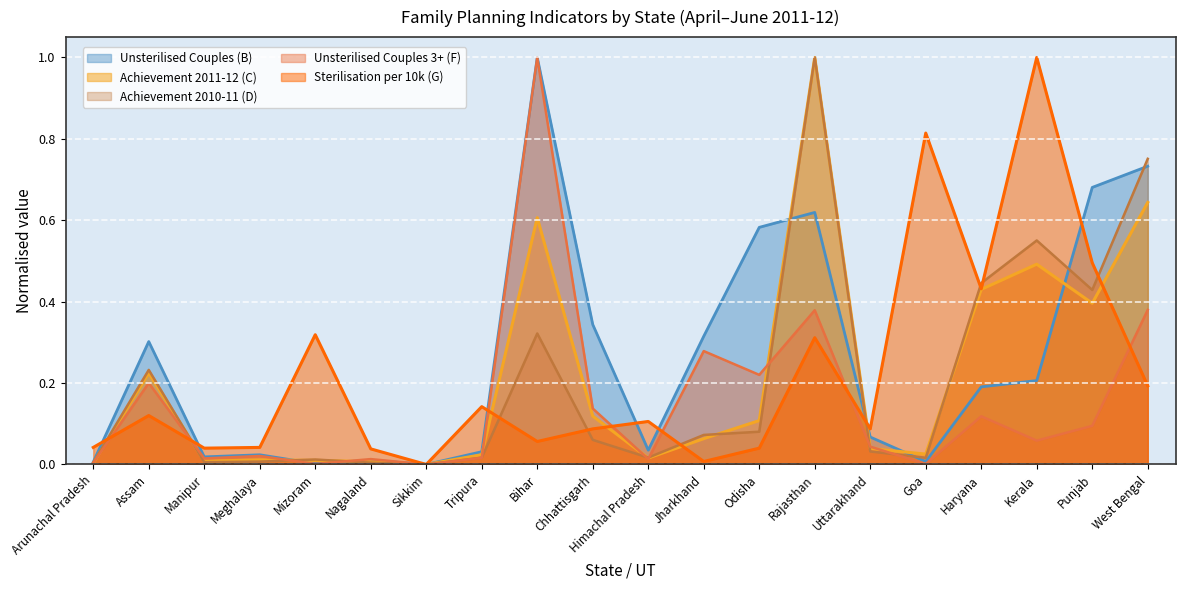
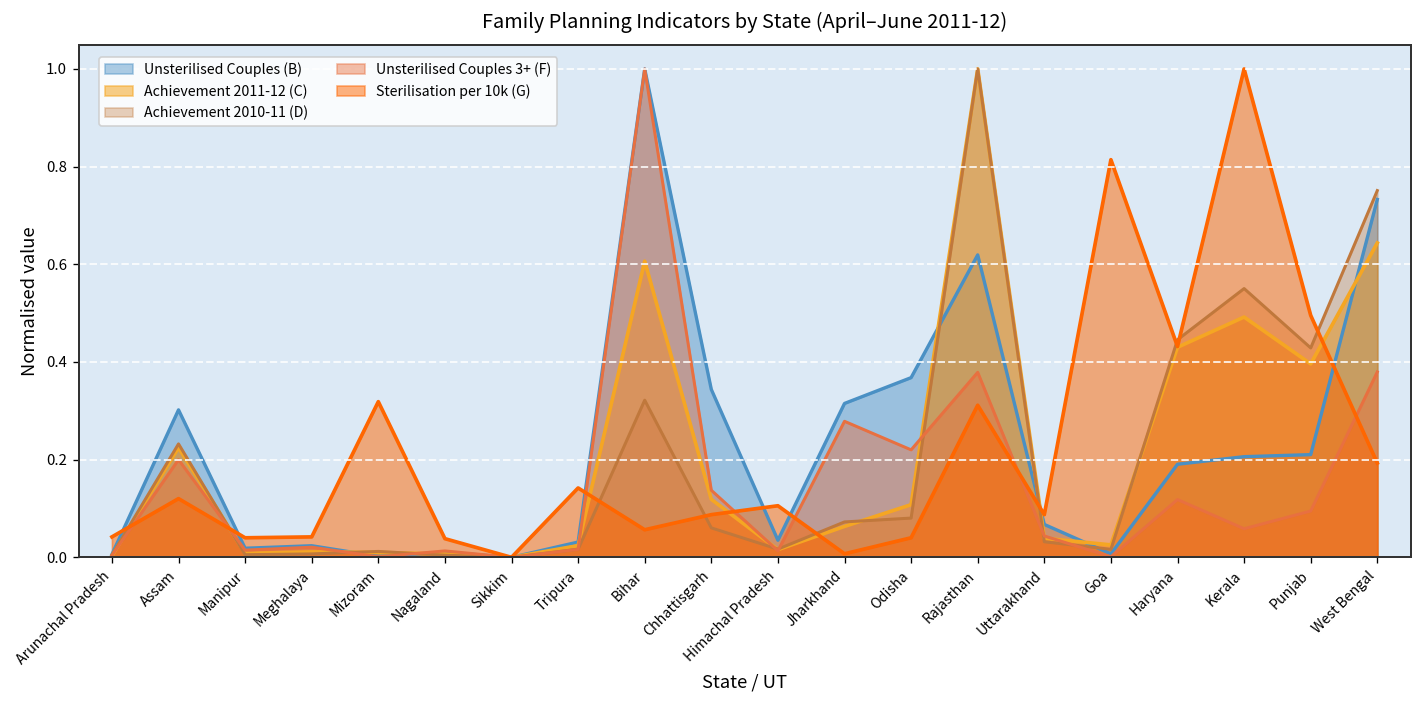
  {
    "Unsterilised Couples (B)": {
      "Assam": 0.30,
      "Tripura": 0.03,
      "Chhattisgarh": 0.34,
      "Himachal Pradesh": 0.04,
      "Jharkhand": 0.32,
-     "Odisha": 0.58,
+     "Odisha": 0.37,
      "Rajasthan": 0.62,
      "Uttarakhand": 0.07,
      "Haryana": 0.19,
      "Kerala": 0.21,
-     "Punjab": 0.68,
+     "Punjab": 0.21,
      "West Bengal": 0.73
    }
  }
